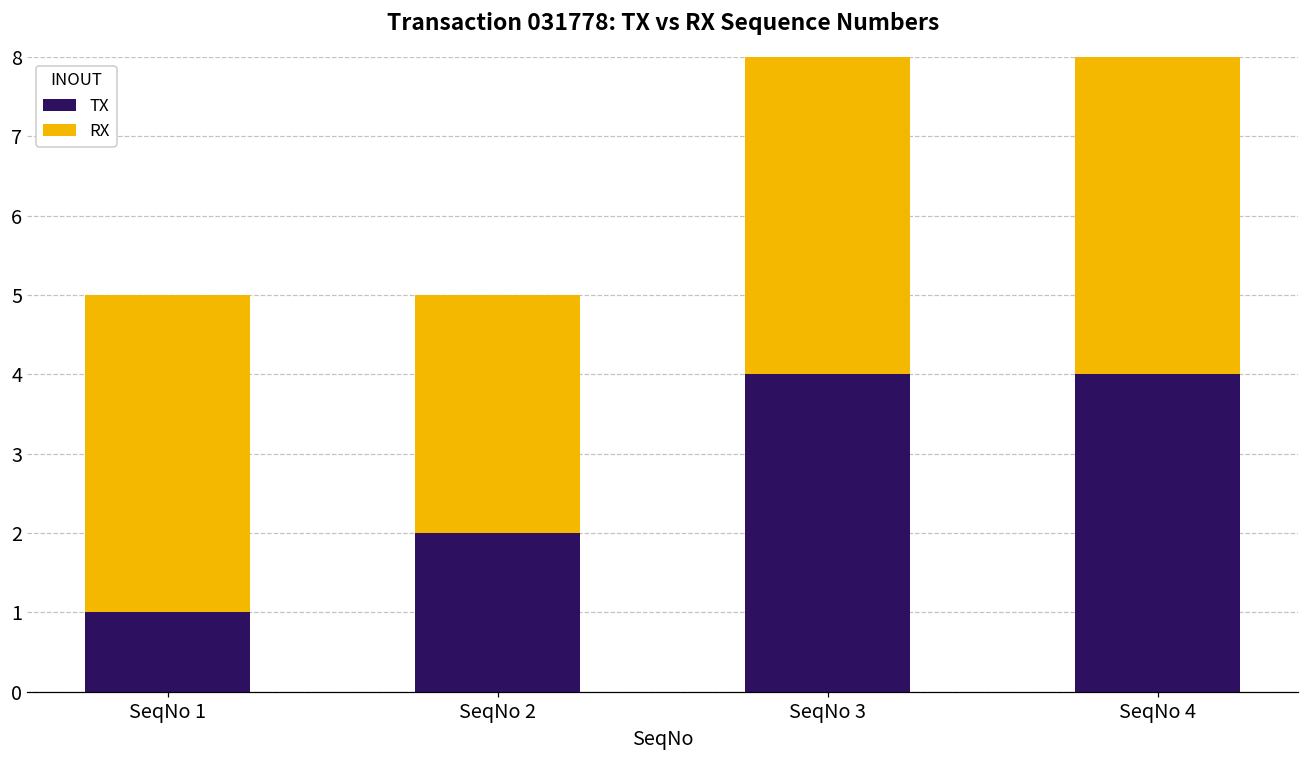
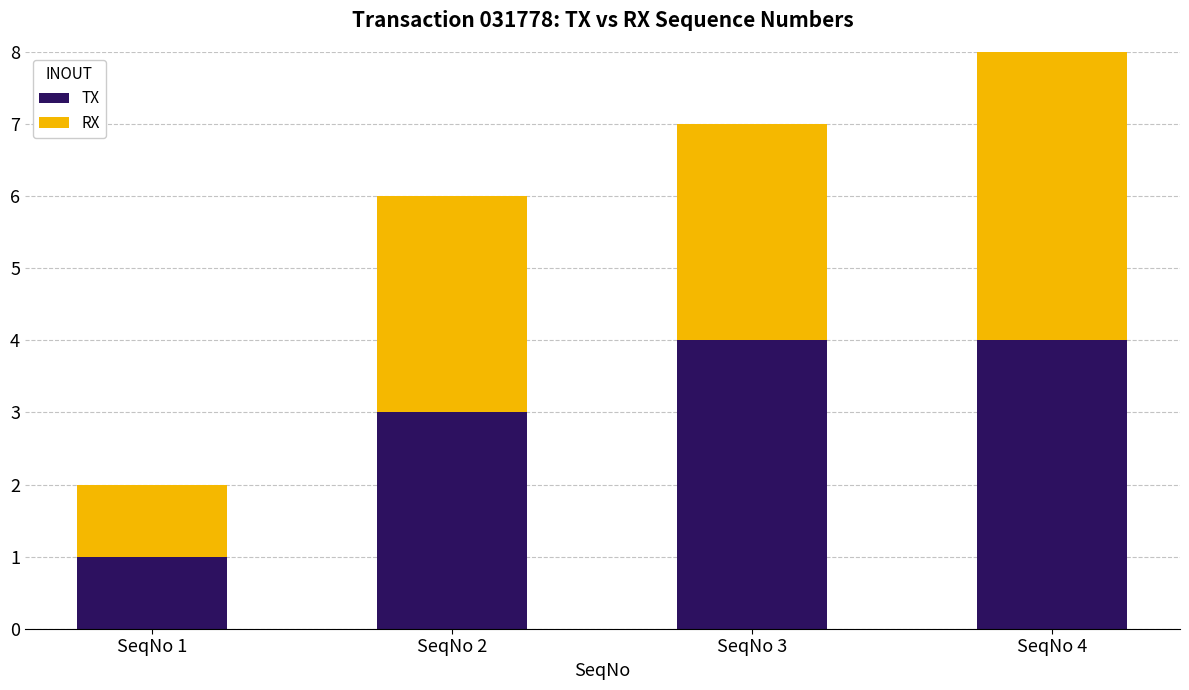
  {
    "TX": {
      "SeqNo 1": 1,
-     "SeqNo 2": 2,
+     "SeqNo 2": 3,
      "SeqNo 3": 4,
      "SeqNo 4": 4
    },
    "RX": {
-     "SeqNo 1": 4,
+     "SeqNo 1": 1,
      "SeqNo 2": 3,
-     "SeqNo 3": 4,
+     "SeqNo 3": 3,
      "SeqNo 4": 4
    }
  }
